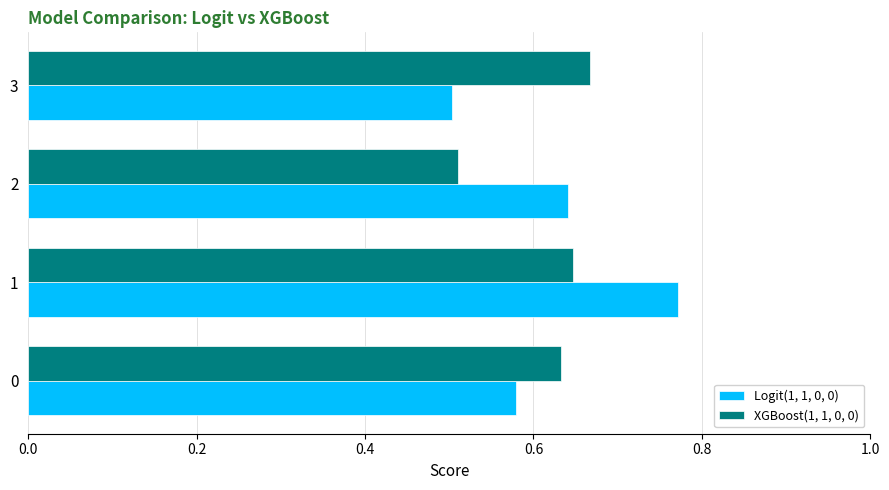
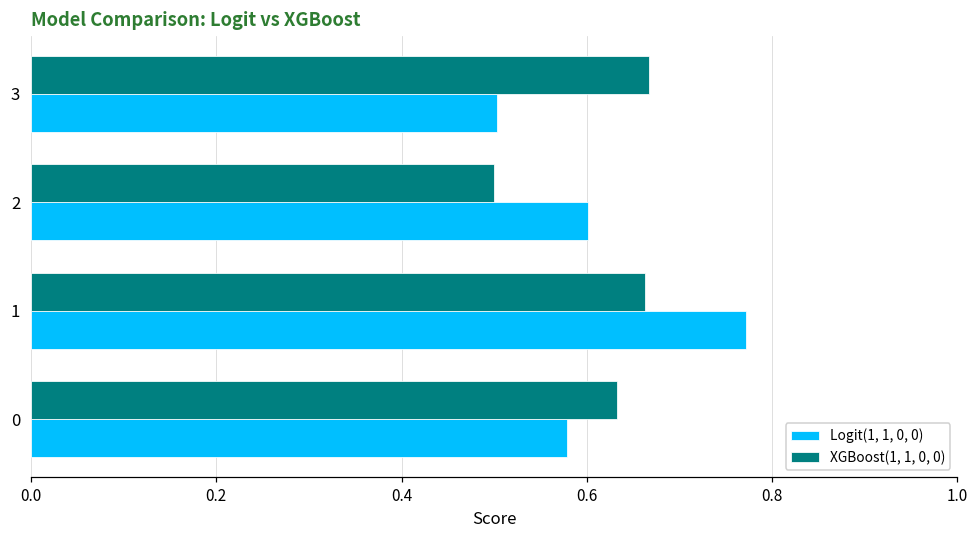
  {
    "Logit(1, 1, 0, 0)": {
      "3": 0.50,
-     "2": 0.64,
+     "2": 0.60,
      "1": 0.77,
      "0": 0.58
    },
    "XGBoost(1, 1, 0, 0)": {
      "3": 0.67,
-     "2": 0.51,
-     "1": 0.65,
+     "2": 0.50,
+     "1": 0.66,
      "0": 0.63
    }
  }
